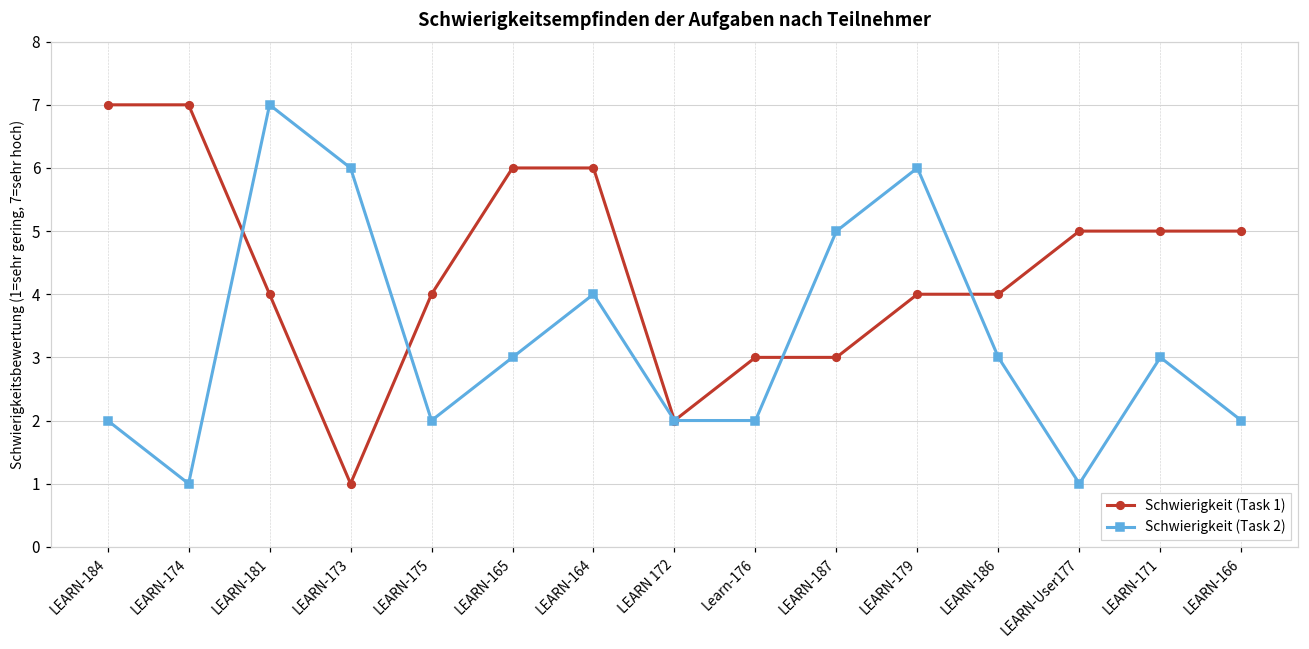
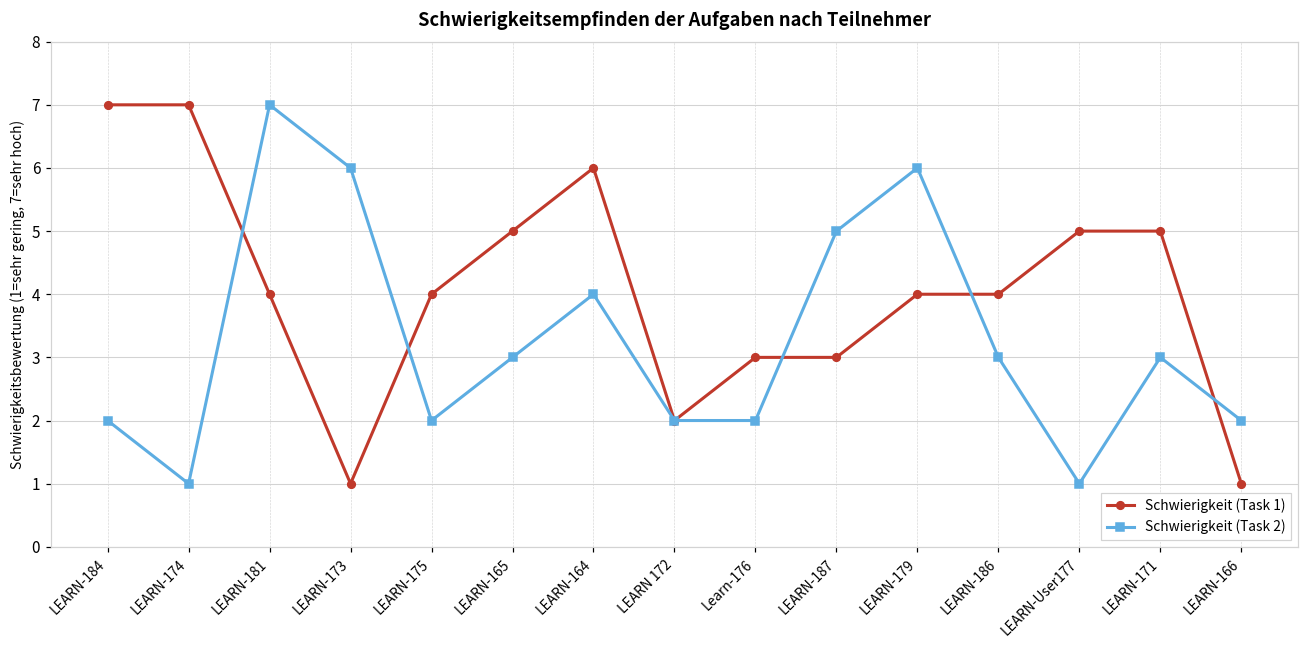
  {
    "Schwierigkeit (Task 1)": {
      "LEARN-184": 7,
      "LEARN-174": 7,
      "LEARN-181": 4,
      "LEARN-173": 1,
      "LEARN-175": 4,
-     "LEARN-165": 6,
+     "LEARN-165": 5,
      "LEARN-164": 6,
      "Learn-176": 3,
      "LEARN-187": 3,
      "LEARN-179": 4,
      "LEARN-186": 4,
      "LEARN-User177": 5,
      "LEARN-171": 5,
-     "LEARN-166": 5
+     "LEARN-166": 1
    },
    "Schwierigkeit (Task 2)": {
      "LEARN-184": 2,
      "LEARN-174": 1,
      "LEARN-181": 7,
      "LEARN-173": 6,
      "LEARN-175": 2,
      "LEARN-165": 3,
      "LEARN-164": 4,
      "Learn-176": 2,
      "LEARN-187": 5,
      "LEARN-179": 6,
      "LEARN-186": 3,
      "LEARN-User177": 1,
      "LEARN-171": 3,
      "LEARN-166": 2
    }
  }
